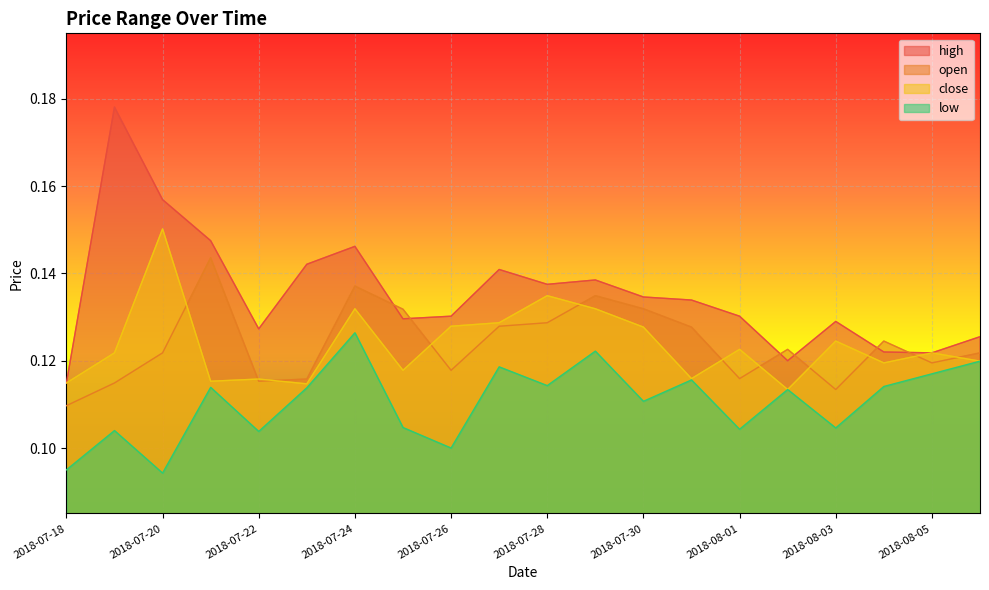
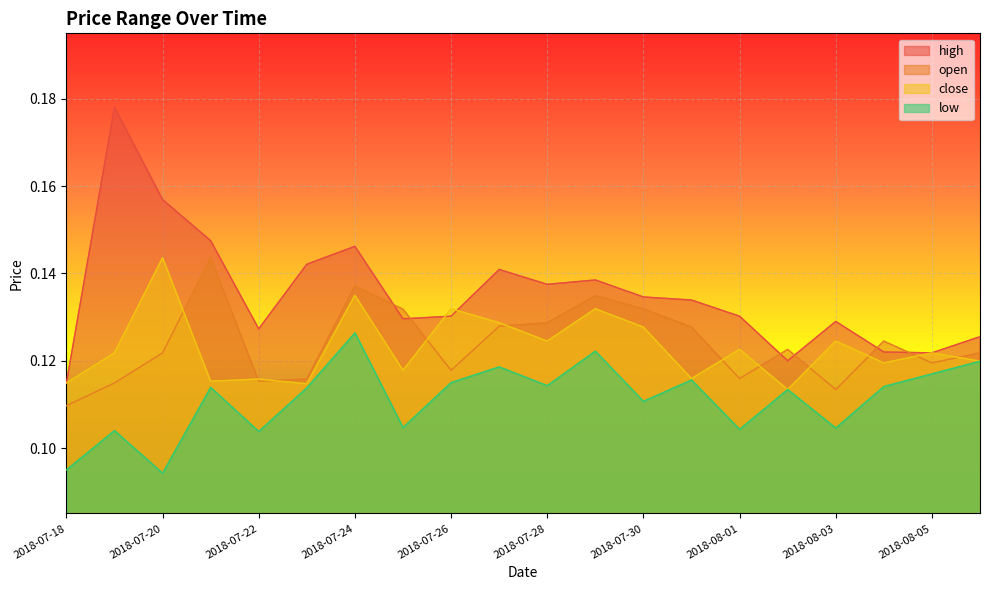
  {
    "close": {
-     "2018-07-20": 0.150,
-     "2018-07-24": 0.132,
-     "2018-07-26": 0.128,
-     "2018-07-28": 0.135,
+     "2018-07-20": 0.144,
+     "2018-07-24": 0.135,
+     "2018-07-26": 0.132,
+     "2018-07-28": 0.125,
      "2018-07-30": 0.128,
      "2018-08-01": 0.123,
      "2018-08-03": 0.125
    },
    "low": {
      "2018-07-18": 0.095,
      "2018-07-20": 0.094,
      "2018-07-22": 0.104,
      "2018-07-24": 0.126,
-     "2018-07-26": 0.100,
+     "2018-07-26": 0.115,
      "2018-07-28": 0.114,
      "2018-07-30": 0.111,
      "2018-08-01": 0.104,
      "2018-08-03": 0.105,
      "2018-08-05": 0.117
    }
  }
